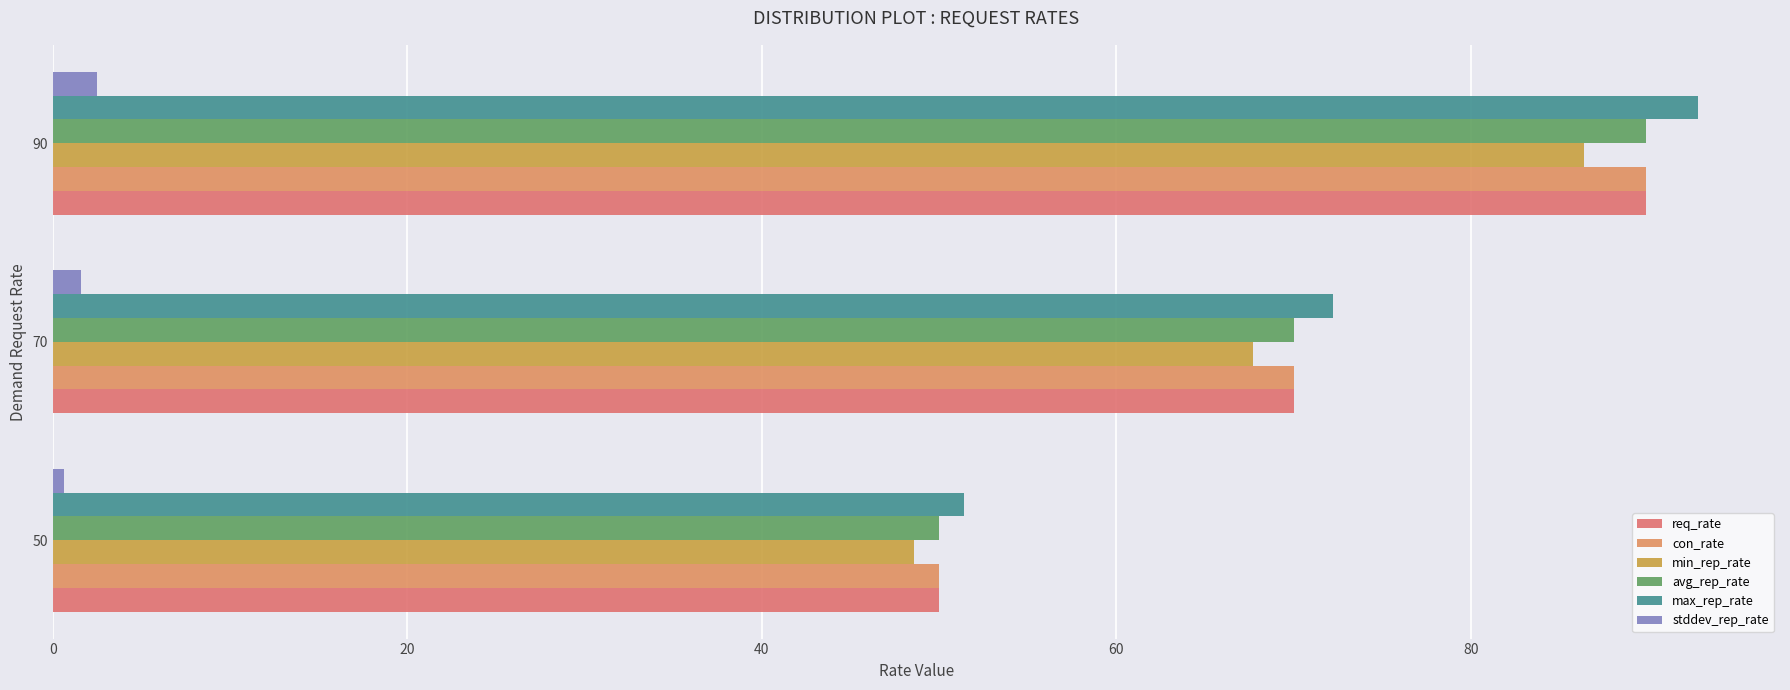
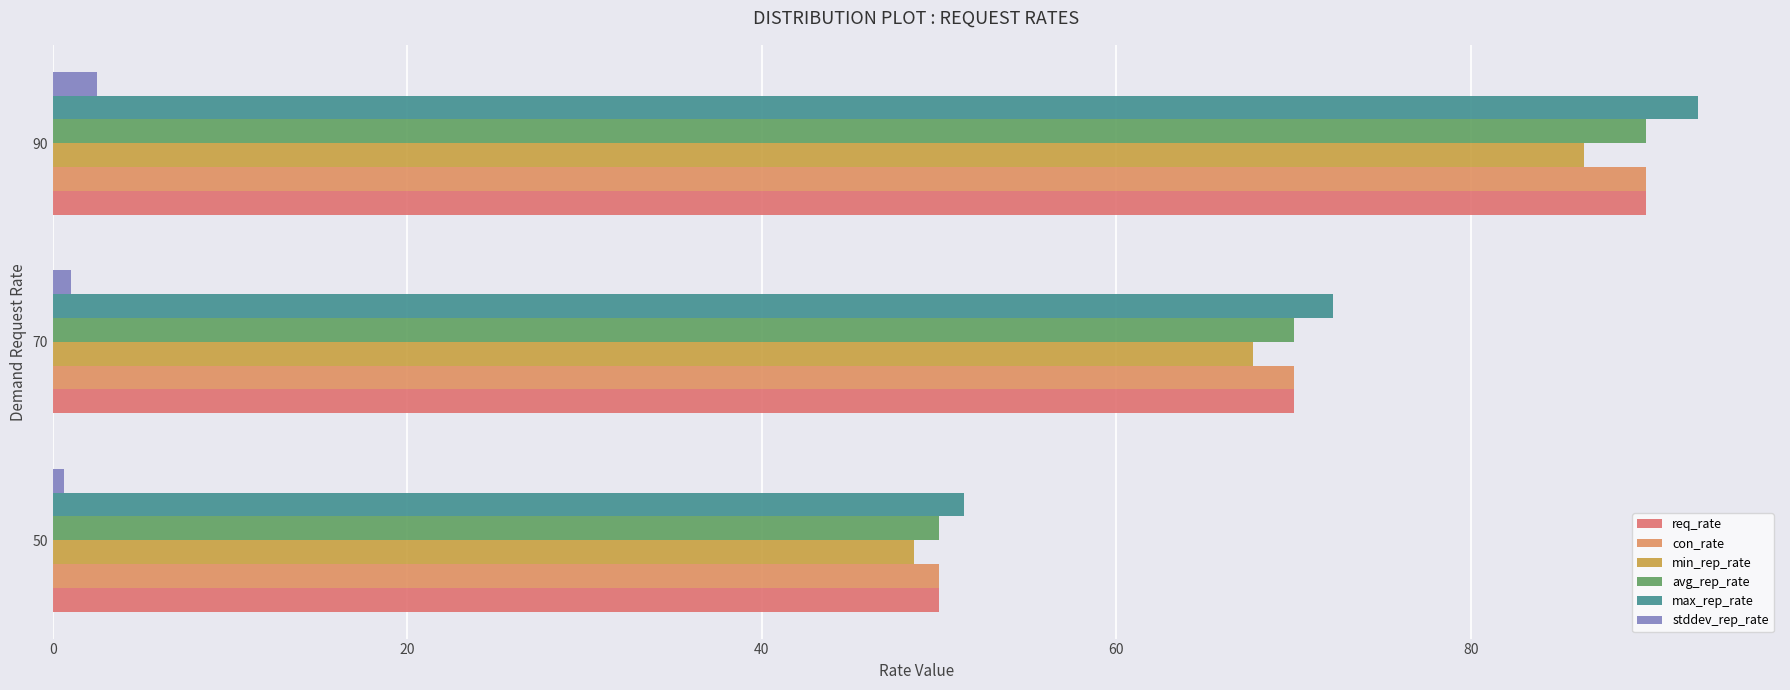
  {
    "stddev_rep_rate": {
      "90": 2.5,
-     "70": 1.6,
+     "70": 1.0,
      "50": 0.6
    }
  }
